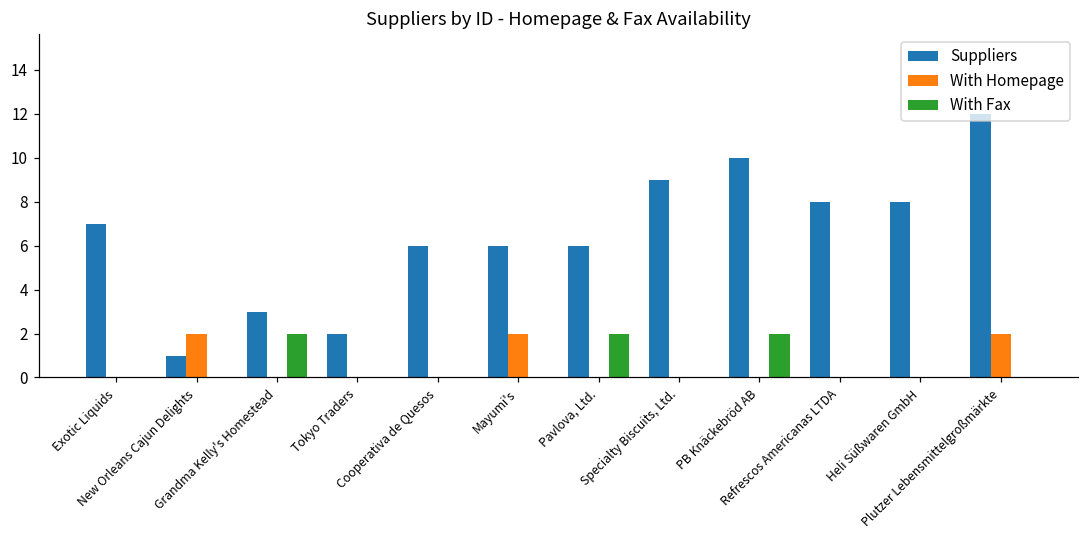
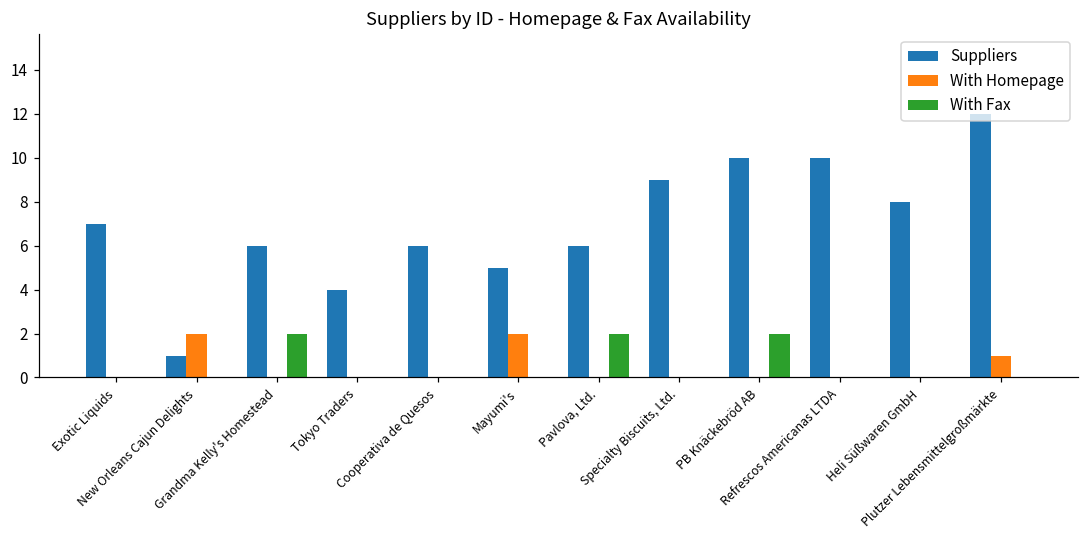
  {
    "Suppliers": {
      "Exotic Liquids": 7,
      "New Orleans Cajun Delights": 1,
-     "Grandma Kelly's Homestead": 3,
-     "Tokyo Traders": 2,
+     "Grandma Kelly's Homestead": 6,
+     "Tokyo Traders": 4,
      "Cooperativa de Quesos": 6,
-     "Mayumi's": 6,
+     "Mayumi's": 5,
      "Pavlova, Ltd.": 6,
      "Specialty Biscuits, Ltd.": 9,
      "PB Knäckebröd AB": 10,
-     "Refrescos Americanas LTDA": 8,
+     "Refrescos Americanas LTDA": 10,
      "Heli Süßwaren GmbH": 8
    },
    "With Homepage": {
      "Exotic Liquids": 0,
      "New Orleans Cajun Delights": 2,
      "Grandma Kelly's Homestead": 0,
      "Tokyo Traders": 0,
      "Cooperativa de Quesos": 0,
      "Mayumi's": 2,
      "Pavlova, Ltd.": 0,
      "Specialty Biscuits, Ltd.": 0,
      "PB Knäckebröd AB": 0,
      "Refrescos Americanas LTDA": 0,
      "Heli Süßwaren GmbH": 0,
-     "Plutzer Lebensmittelgroßmärkte": 2
+     "Plutzer Lebensmittelgroßmärkte": 1
    },
    "With Fax": {
      "Exotic Liquids": 0,
      "New Orleans Cajun Delights": 0,
      "Grandma Kelly's Homestead": 2,
      "Tokyo Traders": 0,
      "Cooperativa de Quesos": 0,
      "Mayumi's": 0,
      "Pavlova, Ltd.": 2,
      "Specialty Biscuits, Ltd.": 0,
      "PB Knäckebröd AB": 2,
      "Refrescos Americanas LTDA": 0,
      "Heli Süßwaren GmbH": 0,
      "Plutzer Lebensmittelgroßmärkte": 0
    }
  }
